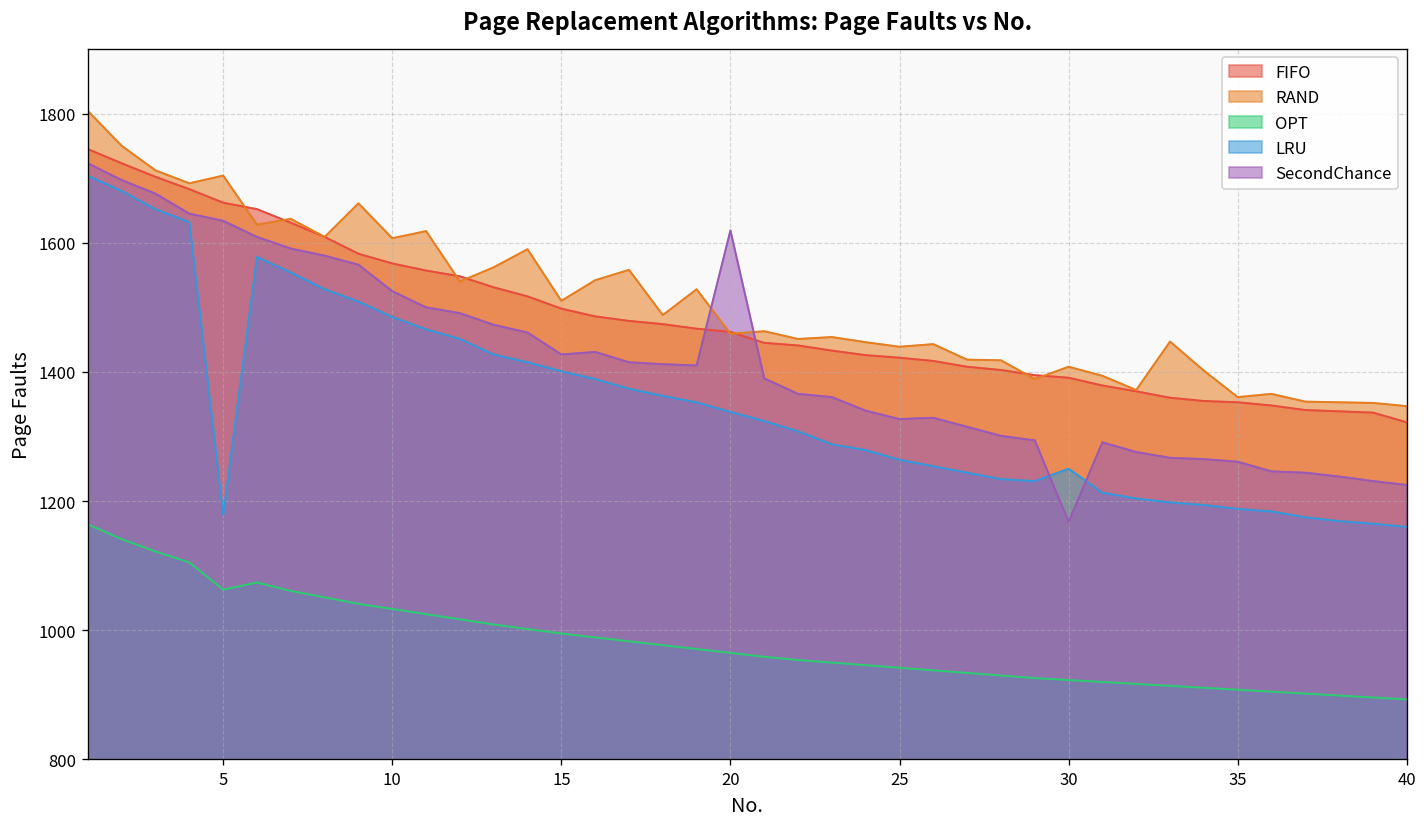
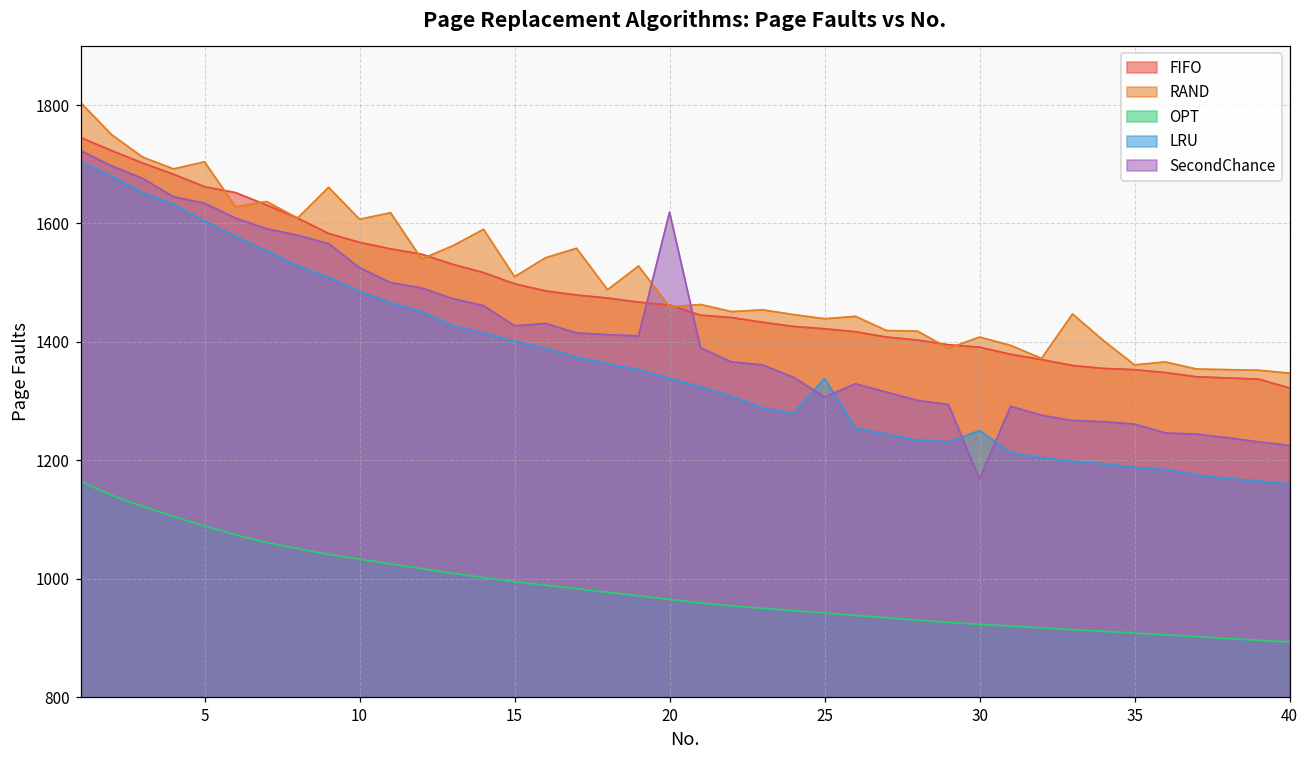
  {
    "OPT": {
-     "5": 1060,
+     "5": 1090,
      "10": 1030,
      "15": 1000,
      "20": 970,
      "25": 940,
      "30": 920,
      "35": 910,
      "40": 890
    },
    "LRU": {
-     "5": 1180,
+     "5": 1600,
      "10": 1490,
      "15": 1400,
      "20": 1340,
-     "25": 1260,
+     "25": 1340,
      "30": 1250,
      "35": 1190,
      "40": 1160
    },
    "SecondChance": {
      "5": 1630,
      "10": 1530,
      "15": 1430,
      "20": 1620,
-     "25": 1330,
+     "25": 1310,
      "30": 1170,
      "35": 1260,
      "40": 1230
    }
  }
